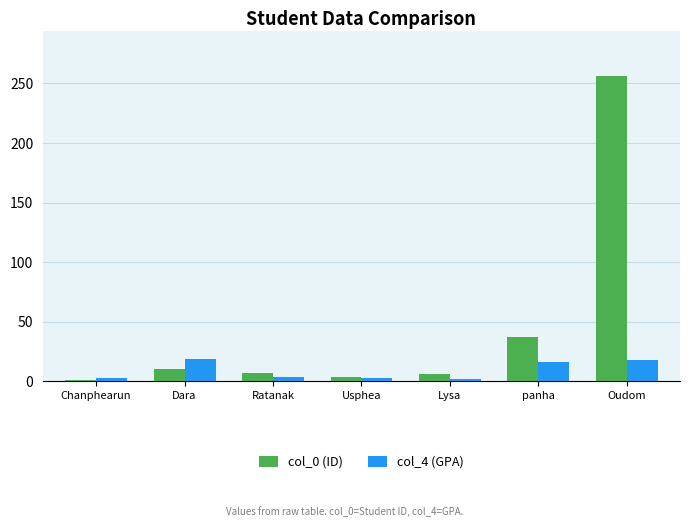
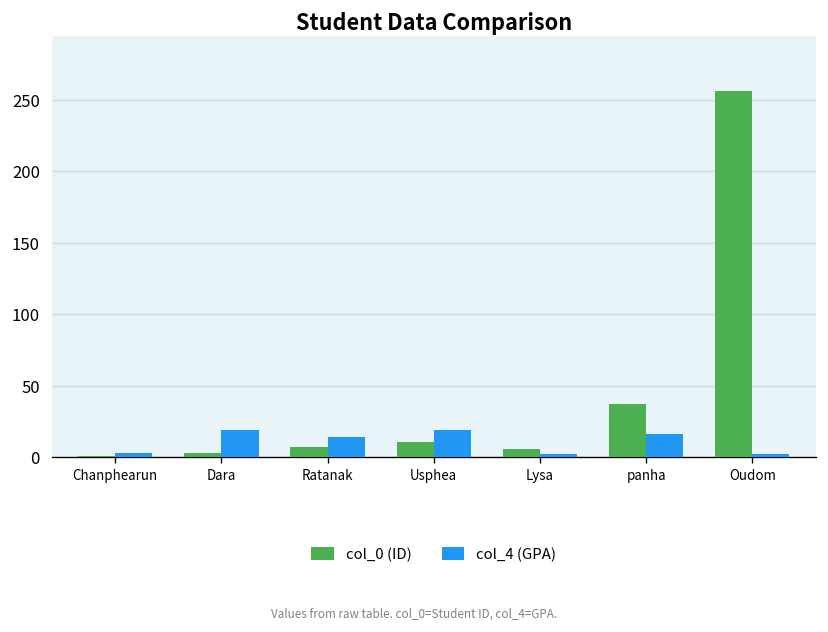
  {
    "col_0 (ID)": {
-     "Dara": 10,
+     "Dara": 3,
      "Ratanak": 7,
-     "Usphea": 4,
+     "Usphea": 11,
      "Lysa": 6,
      "panha": 37,
      "Oudom": 256
    },
    "col_4 (GPA)": {
      "Chanphearun": 3,
      "Dara": 19,
-     "Ratanak": 4,
-     "Usphea": 3,
+     "Ratanak": 14,
+     "Usphea": 19,
      "panha": 17,
-     "Oudom": 18
+     "Oudom": 2
    }
  }
